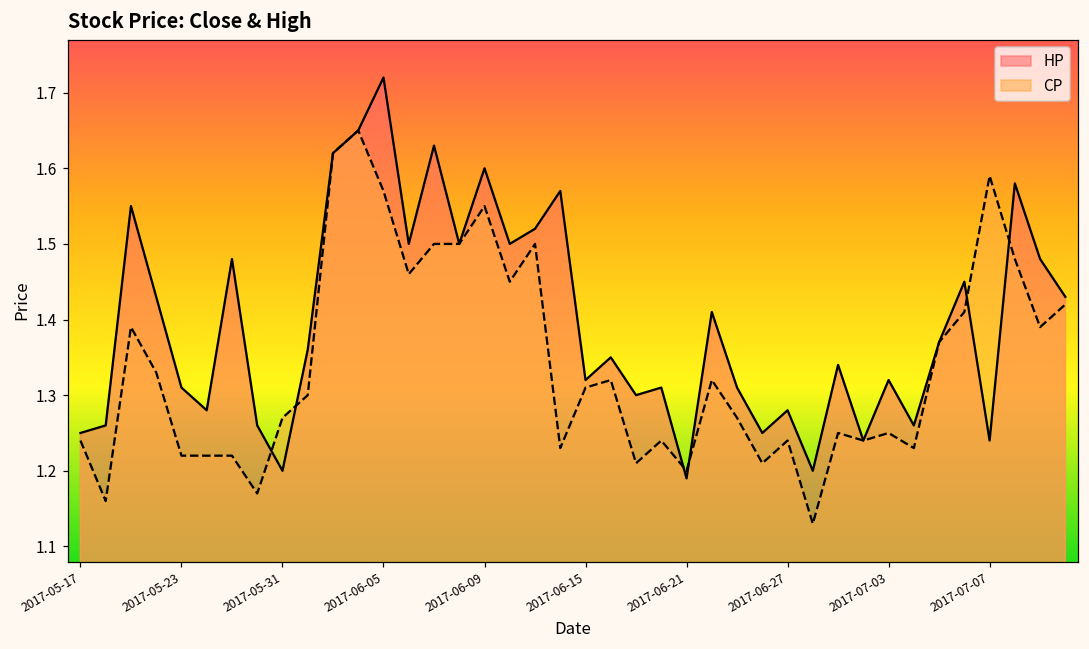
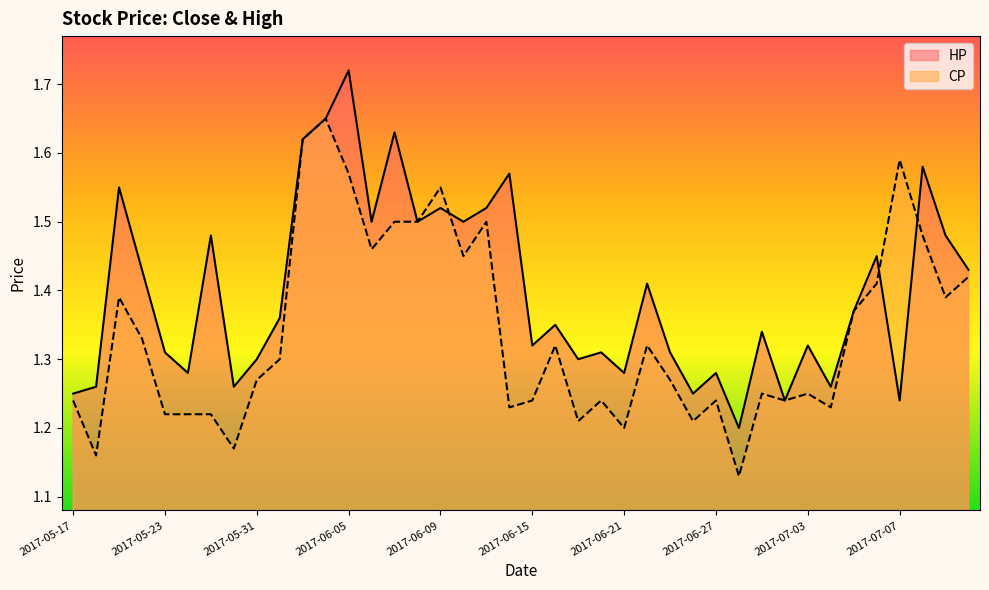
  {
    "HP": {
      "2017-05-17": 1.25,
      "2017-05-23": 1.31,
-     "2017-05-31": 1.2,
+     "2017-05-31": 1.3,
      "2017-06-05": 1.72,
-     "2017-06-09": 1.60,
+     "2017-06-09": 1.52,
      "2017-06-15": 1.32,
-     "2017-06-21": 1.19,
+     "2017-06-21": 1.28,
      "2017-06-27": 1.28,
      "2017-07-03": 1.32,
      "2017-07-07": 1.24
    },
    "CP": {
      "2017-05-17": 1.24,
      "2017-05-23": 1.22,
      "2017-05-31": 1.27,
      "2017-06-05": 1.57,
      "2017-06-09": 1.55,
-     "2017-06-15": 1.31,
+     "2017-06-15": 1.24,
      "2017-06-21": 1.20,
      "2017-06-27": 1.24,
      "2017-07-03": 1.25,
      "2017-07-07": 1.59
    }
  }
